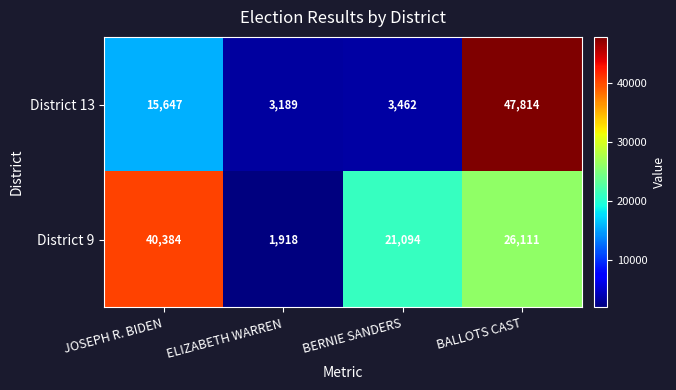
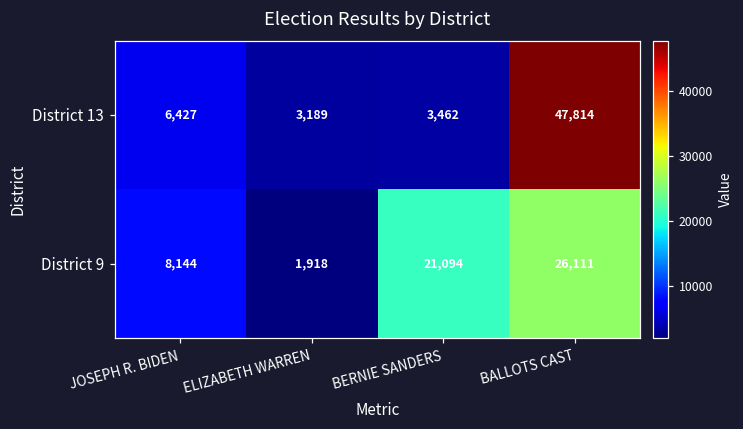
  {
    "District 13": {
-     "JOSEPH R. BIDEN": "15,647",
+     "JOSEPH R. BIDEN": "6,427",
      "ELIZABETH WARREN": "3,189",
      "BERNIE SANDERS": "3,462",
      "BALLOTS CAST": "47,814"
    },
    "District 9": {
-     "JOSEPH R. BIDEN": "40,384",
+     "JOSEPH R. BIDEN": "8,144",
      "ELIZABETH WARREN": "1,918",
      "BERNIE SANDERS": "21,094",
      "BALLOTS CAST": "26,111"
    }
  }
